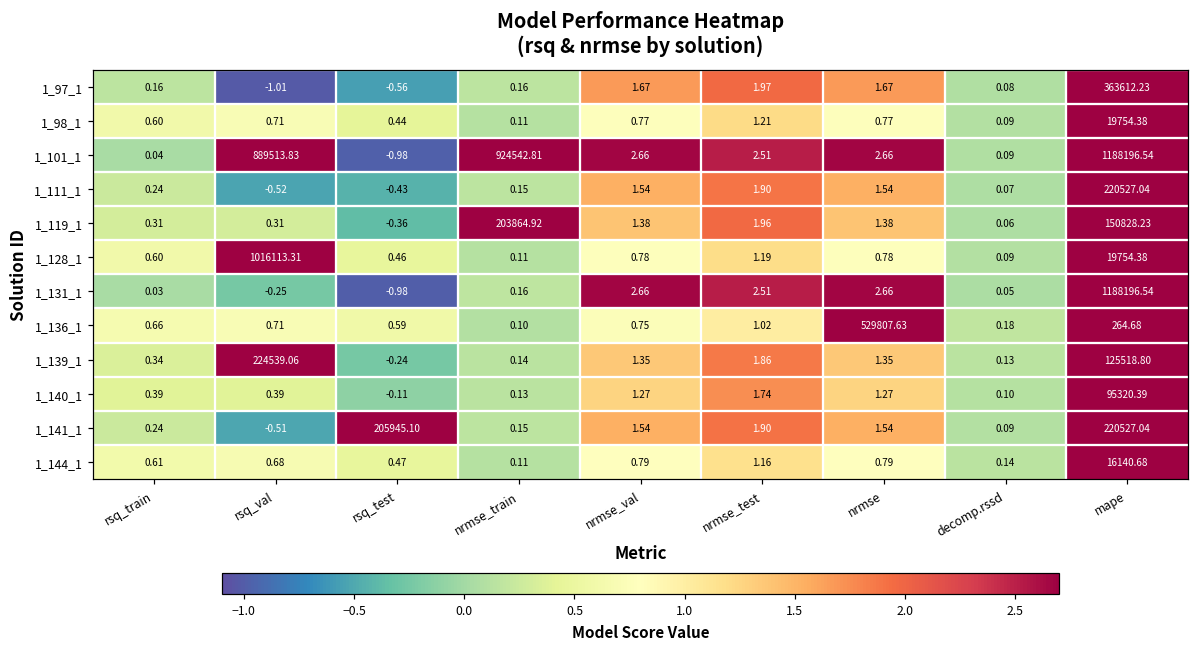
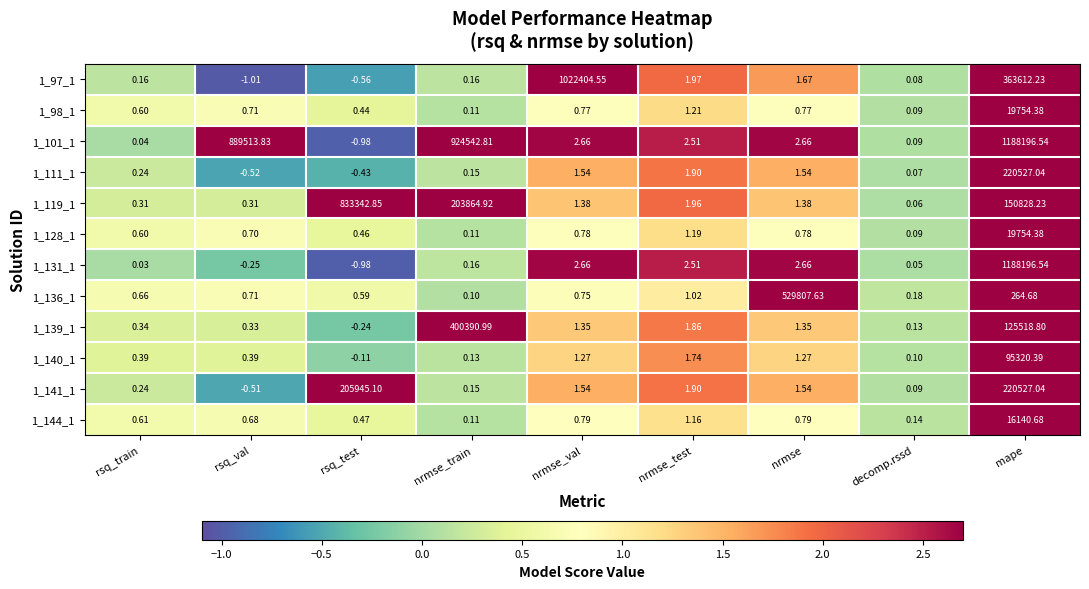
  {
    "1_97_1": {
      "rsq_train": 0.16,
      "rsq_val": -1.01,
      "rsq_test": -0.56,
      "nrmse_train": 0.16,
-     "nrmse_val": 1.67,
+     "nrmse_val": 1022404.55,
      "nrmse_test": 1.97,
      "nrmse": 1.67,
      "decomp.rssd": 0.08,
      "mape": 363612.23
    },
    "1_98_1": {
      "rsq_train": 0.60,
      "rsq_val": 0.71,
      "rsq_test": 0.44,
      "nrmse_train": 0.11,
      "nrmse_val": 0.77,
      "nrmse_test": 1.21,
      "nrmse": 0.77,
      "decomp.rssd": 0.09,
      "mape": 19754.38
    },
    "1_101_1": {
      "rsq_train": 0.04,
      "rsq_val": 889513.83,
      "rsq_test": -0.98,
      "nrmse_train": 924542.81,
      "nrmse_val": 2.66,
      "nrmse_test": 2.51,
      "nrmse": 2.66,
      "decomp.rssd": 0.09,
      "mape": 1188196.54
    },
    "1_111_1": {
      "rsq_train": 0.24,
      "rsq_val": -0.52,
      "rsq_test": -0.43,
      "nrmse_train": 0.15,
      "nrmse_val": 1.54,
      "nrmse_test": 1.90,
      "nrmse": 1.54,
      "decomp.rssd": 0.07,
      "mape": 220527.04
    },
    "1_119_1": {
      "rsq_train": 0.31,
      "rsq_val": 0.31,
-     "rsq_test": -0.36,
+     "rsq_test": 833342.85,
      "nrmse_train": 203864.92,
      "nrmse_val": 1.38,
      "nrmse_test": 1.96,
      "nrmse": 1.38,
      "decomp.rssd": 0.06,
      "mape": 150828.23
    },
    "1_128_1": {
      "rsq_train": 0.60,
-     "rsq_val": 1016113.31,
+     "rsq_val": 0.70,
      "rsq_test": 0.46,
      "nrmse_train": 0.11,
      "nrmse_val": 0.78,
      "nrmse_test": 1.19,
      "nrmse": 0.78,
      "decomp.rssd": 0.09,
      "mape": 19754.38
    },
    "1_131_1": {
      "rsq_train": 0.03,
      "rsq_val": -0.25,
      "rsq_test": -0.98,
      "nrmse_train": 0.16,
      "nrmse_val": 2.66,
      "nrmse_test": 2.51,
      "nrmse": 2.66,
      "decomp.rssd": 0.05,
      "mape": 1188196.54
    },
    "1_136_1": {
      "rsq_train": 0.66,
      "rsq_val": 0.71,
      "rsq_test": 0.59,
      "nrmse_train": 0.10,
      "nrmse_val": 0.75,
      "nrmse_test": 1.02,
      "nrmse": 529807.63,
      "decomp.rssd": 0.18,
      "mape": 264.68
    },
    "1_139_1": {
      "rsq_train": 0.34,
-     "rsq_val": 224539.06,
+     "rsq_val": 0.33,
      "rsq_test": -0.24,
-     "nrmse_train": 0.14,
+     "nrmse_train": 400390.99,
      "nrmse_val": 1.35,
      "nrmse_test": 1.86,
      "nrmse": 1.35,
      "decomp.rssd": 0.13,
      "mape": 125518.80
    },
    "1_140_1": {
      "rsq_train": 0.39,
      "rsq_val": 0.39,
      "rsq_test": -0.11,
      "nrmse_train": 0.13,
      "nrmse_val": 1.27,
      "nrmse_test": 1.74,
      "nrmse": 1.27,
      "decomp.rssd": 0.10,
      "mape": 95320.39
    },
    "1_141_1": {
      "rsq_train": 0.24,
      "rsq_val": -0.51,
      "rsq_test": 205945.10,
      "nrmse_train": 0.15,
      "nrmse_val": 1.54,
      "nrmse_test": 1.90,
      "nrmse": 1.54,
      "decomp.rssd": 0.09,
      "mape": 220527.04
    },
    "1_144_1": {
      "rsq_train": 0.61,
      "rsq_val": 0.68,
      "rsq_test": 0.47,
      "nrmse_train": 0.11,
      "nrmse_val": 0.79,
      "nrmse_test": 1.16,
      "nrmse": 0.79,
      "decomp.rssd": 0.14,
      "mape": 16140.68
    }
  }
